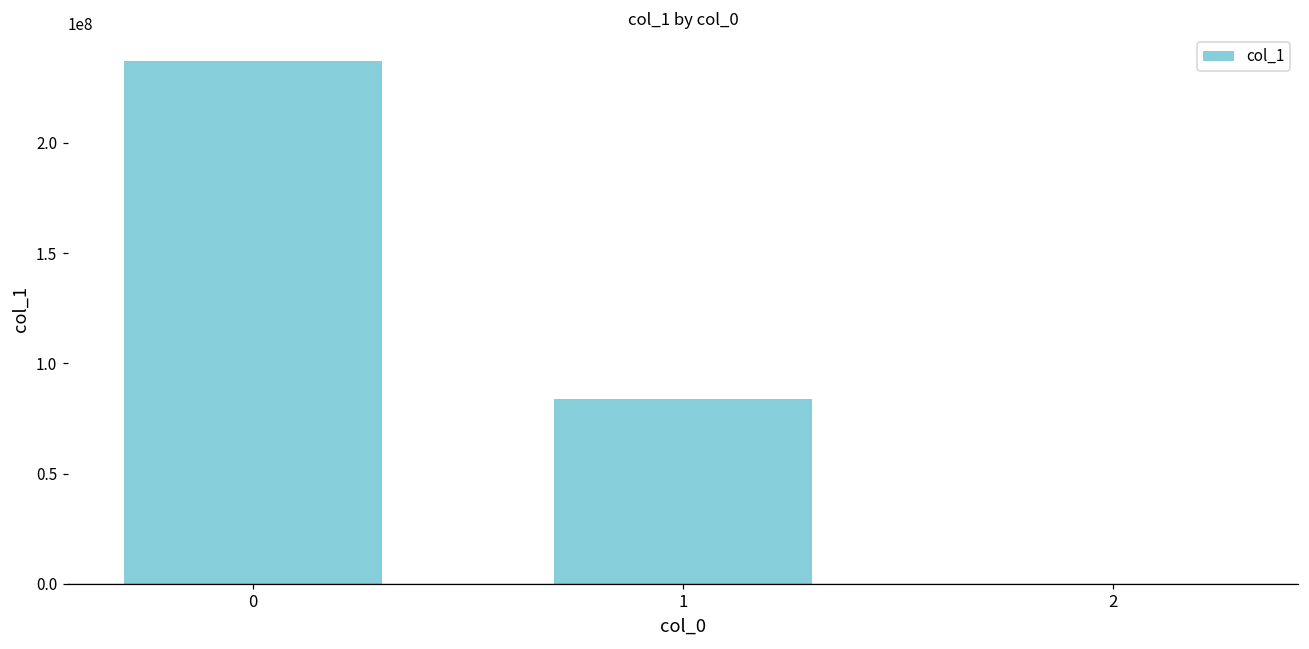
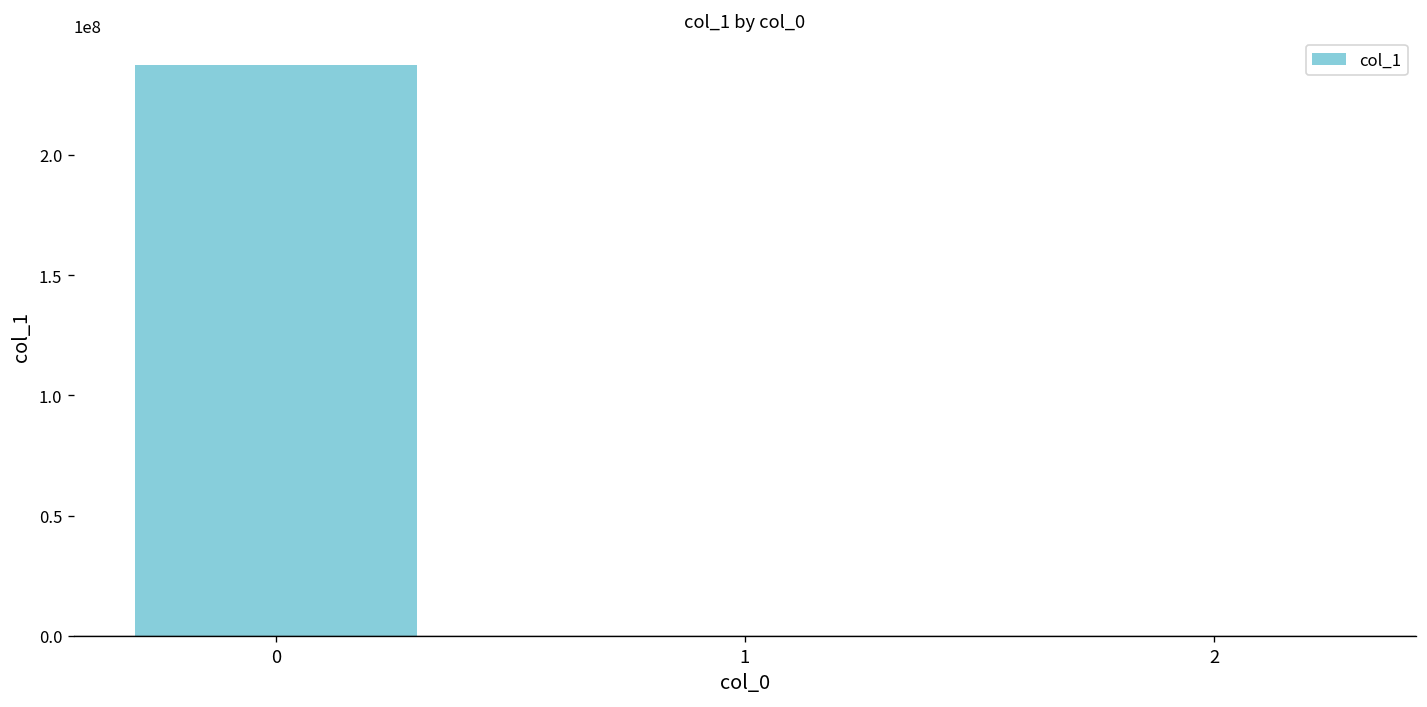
  {
    "0": 237000000,
-   "1": 84000000
+   "1": 0
  }
